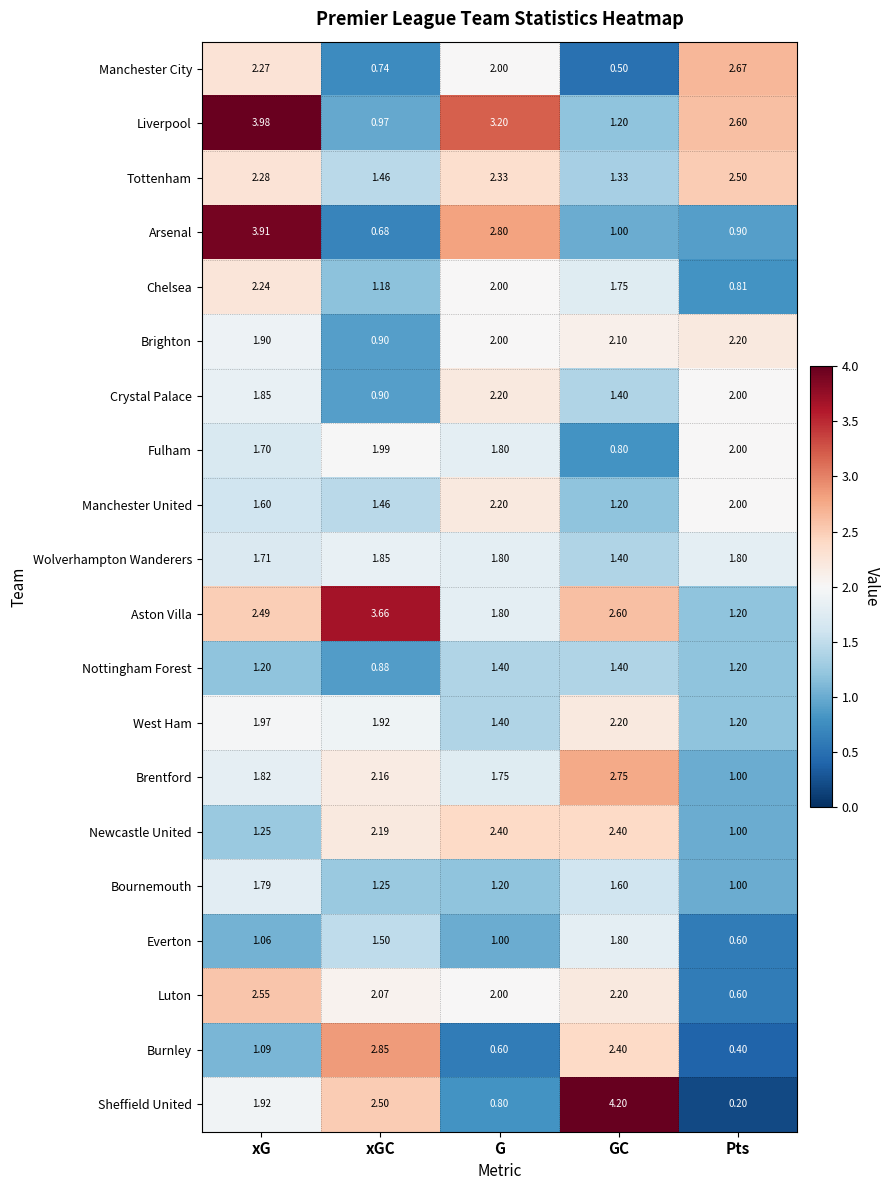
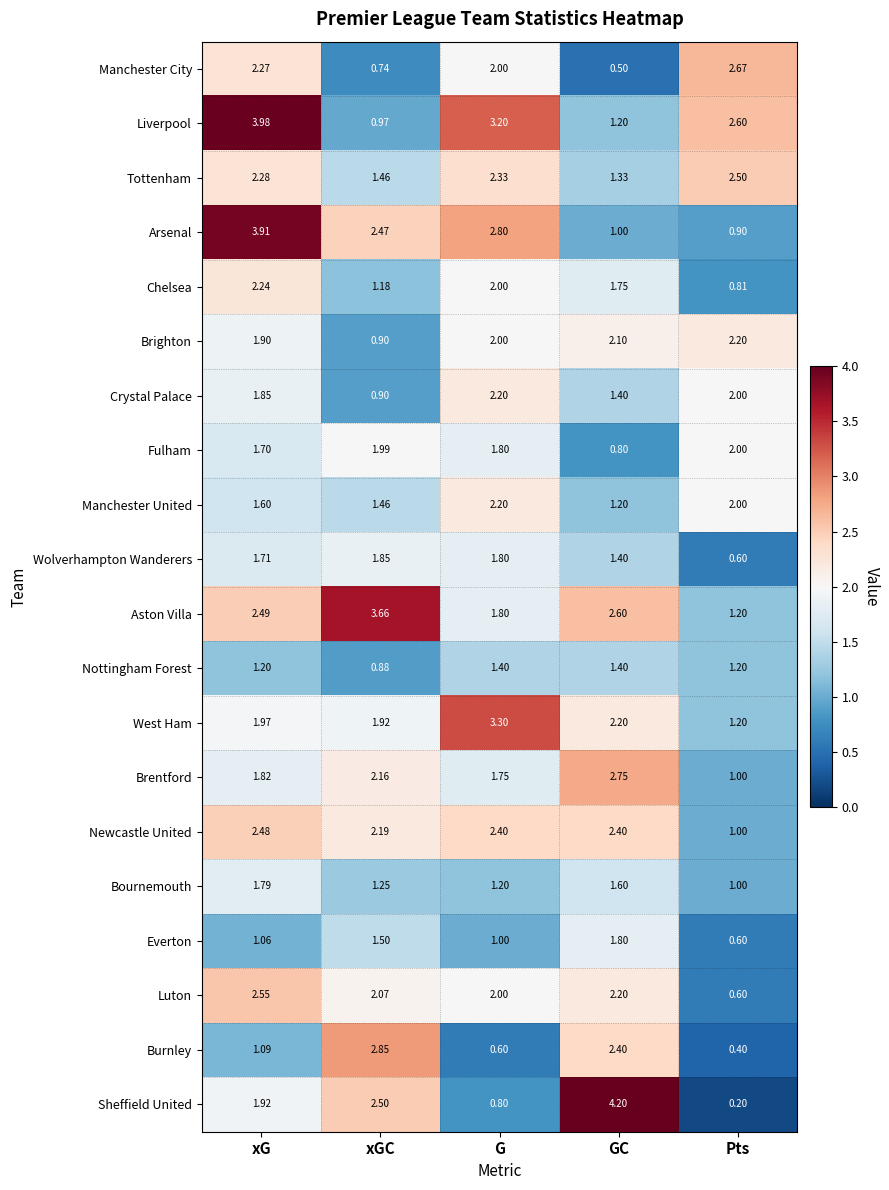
  {
    "Manchester City": {
      "xG": 2.27,
      "xGC": 0.74,
      "G": 2.00,
      "GC": 0.50,
      "Pts": 2.67
    },
    "Liverpool": {
      "xG": 3.98,
      "xGC": 0.97,
      "G": 3.20,
      "GC": 1.20,
      "Pts": 2.60
    },
    "Tottenham": {
      "xG": 2.28,
      "xGC": 1.46,
      "G": 2.33,
      "GC": 1.33,
      "Pts": 2.50
    },
    "Arsenal": {
      "xG": 3.91,
-     "xGC": 0.68,
+     "xGC": 2.47,
      "G": 2.80,
      "GC": 1.00,
      "Pts": 0.90
    },
    "Chelsea": {
      "xG": 2.24,
      "xGC": 1.18,
      "G": 2.00,
      "GC": 1.75,
      "Pts": 0.81
    },
    "Brighton": {
      "xG": 1.90,
      "xGC": 0.90,
      "G": 2.00,
      "GC": 2.10,
      "Pts": 2.20
    },
    "Crystal Palace": {
      "xG": 1.85,
      "xGC": 0.90,
      "G": 2.20,
      "GC": 1.40,
      "Pts": 2.00
    },
    "Fulham": {
      "xG": 1.70,
      "xGC": 1.99,
      "G": 1.80,
      "GC": 0.80,
      "Pts": 2.00
    },
    "Manchester United": {
      "xG": 1.60,
      "xGC": 1.46,
      "G": 2.20,
      "GC": 1.20,
      "Pts": 2.00
    },
    "Wolverhampton Wanderers": {
      "xG": 1.71,
      "xGC": 1.85,
      "G": 1.80,
      "GC": 1.40,
-     "Pts": 1.80
+     "Pts": 0.60
    },
    "Aston Villa": {
      "xG": 2.49,
      "xGC": 3.66,
      "G": 1.80,
      "GC": 2.60,
      "Pts": 1.20
    },
    "Nottingham Forest": {
      "xG": 1.20,
      "xGC": 0.88,
      "G": 1.40,
      "GC": 1.40,
      "Pts": 1.20
    },
    "West Ham": {
      "xG": 1.97,
      "xGC": 1.92,
-     "G": 1.40,
+     "G": 3.30,
      "GC": 2.20,
      "Pts": 1.20
    },
    "Brentford": {
      "xG": 1.82,
      "xGC": 2.16,
      "G": 1.75,
      "GC": 2.75,
      "Pts": 1.00
    },
    "Newcastle United": {
-     "xG": 1.25,
+     "xG": 2.48,
      "xGC": 2.19,
      "G": 2.40,
      "GC": 2.40,
      "Pts": 1.00
    },
    "Bournemouth": {
      "xG": 1.79,
      "xGC": 1.25,
      "G": 1.20,
      "GC": 1.60,
      "Pts": 1.00
    },
    "Everton": {
      "xG": 1.06,
      "xGC": 1.50,
      "G": 1.00,
      "GC": 1.80,
      "Pts": 0.60
    },
    "Luton": {
      "xG": 2.55,
      "xGC": 2.07,
      "G": 2.00,
      "GC": 2.20,
      "Pts": 0.60
    },
    "Burnley": {
      "xG": 1.09,
      "xGC": 2.85,
      "G": 0.60,
      "GC": 2.40,
      "Pts": 0.40
    },
    "Sheffield United": {
      "xG": 1.92,
      "xGC": 2.50,
      "G": 0.80,
      "GC": 4.20,
      "Pts": 0.20
    }
  }
